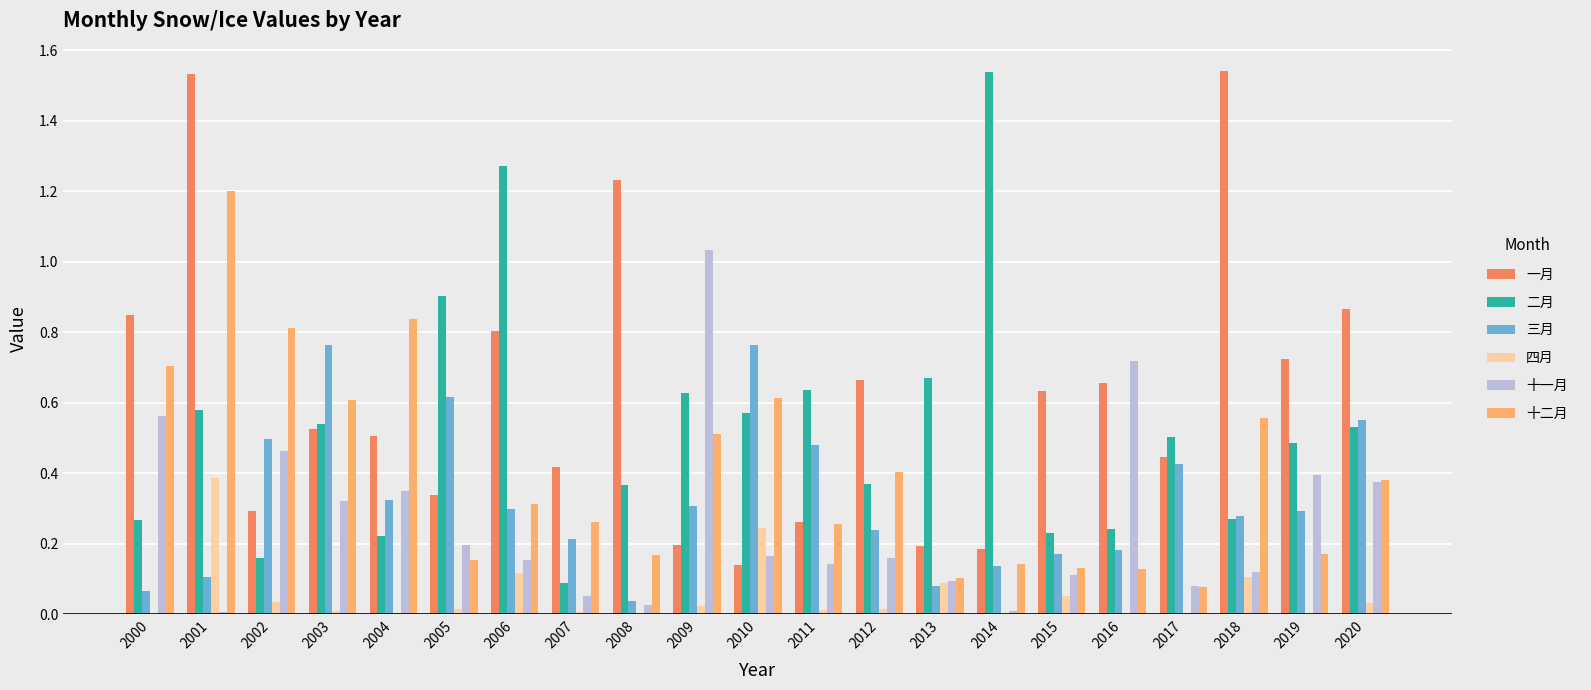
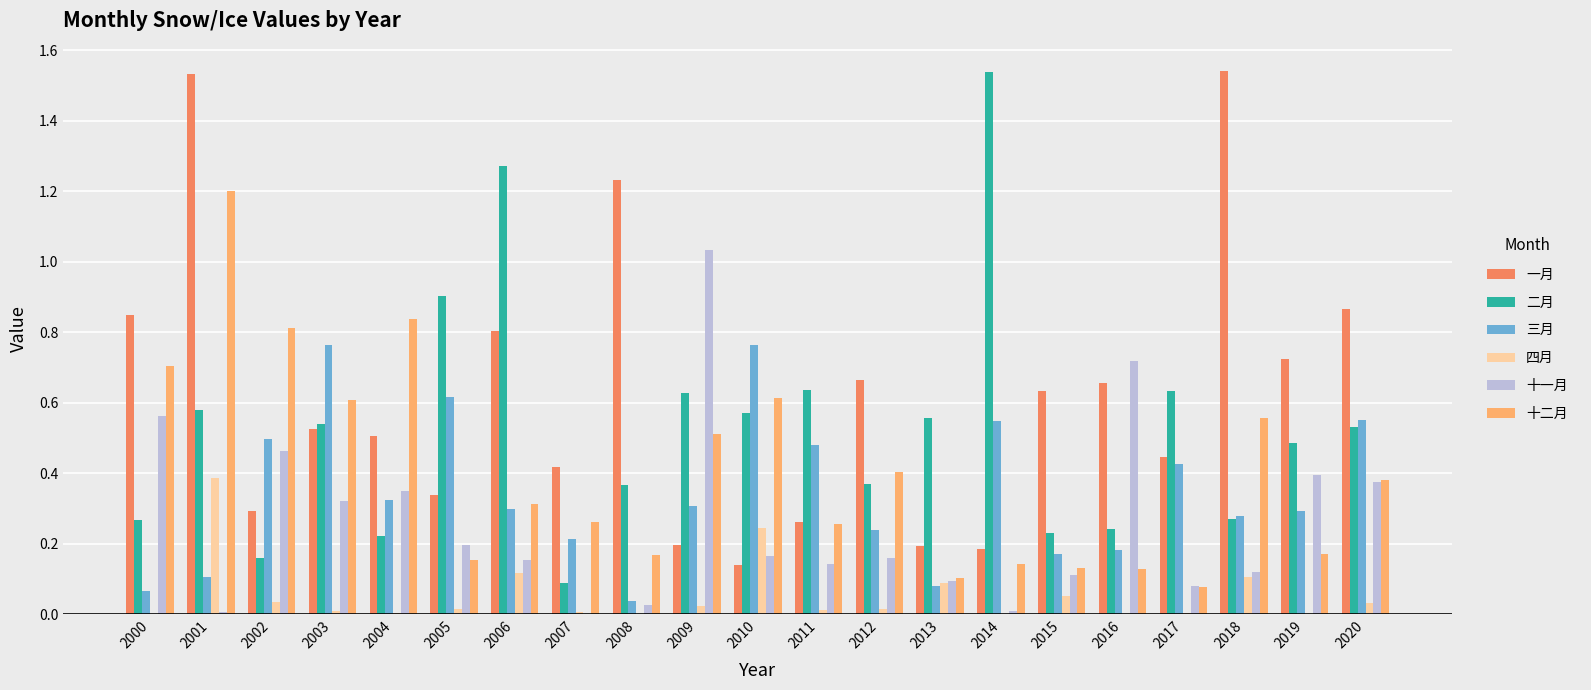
  {
    "二月": {
      "2000": 0.27,
      "2001": 0.58,
      "2002": 0.16,
      "2003": 0.54,
      "2004": 0.22,
      "2005": 0.90,
      "2006": 1.27,
      "2007": 0.09,
      "2008": 0.37,
      "2009": 0.63,
      "2010": 0.57,
      "2011": 0.64,
      "2012": 0.37,
-     "2013": 0.67,
+     "2013": 0.56,
      "2014": 1.54,
      "2015": 0.23,
      "2016": 0.24,
-     "2017": 0.50,
+     "2017": 0.63,
      "2018": 0.27,
      "2019": 0.49,
      "2020": 0.53
    },
    "三月": {
      "2000": 0.07,
      "2001": 0.10,
      "2002": 0.50,
      "2003": 0.76,
      "2004": 0.32,
      "2005": 0.62,
      "2006": 0.30,
      "2007": 0.21,
      "2008": 0.04,
      "2009": 0.31,
      "2010": 0.76,
      "2011": 0.48,
      "2012": 0.24,
      "2013": 0.08,
-     "2014": 0.14,
+     "2014": 0.55,
      "2015": 0.17,
      "2016": 0.18,
      "2017": 0.43,
      "2018": 0.28,
      "2019": 0.29,
      "2020": 0.55
    },
    "四月": {
      "2001": 0.39,
      "2002": 0.04,
      "2003": 0.01,
      "2005": 0.01,
      "2006": 0.12,
      "2009": 0.02,
      "2010": 0.25,
      "2011": 0.01,
      "2012": 0.02,
      "2013": 0.09,
      "2015": 0.05,
      "2018": 0.10,
      "2019": 0.00,
      "2020": 0.03
    },
    "十一月": {
      "2000": 0.56,
      "2001": 0.01,
      "2002": 0.46,
      "2003": 0.32,
      "2004": 0.35,
      "2005": 0.20,
      "2006": 0.15,
-     "2007": 0.05,
+     "2007": 0.00,
      "2008": 0.03,
      "2009": 1.03,
      "2010": 0.16,
      "2011": 0.14,
      "2012": 0.16,
      "2013": 0.10,
      "2014": 0.01,
      "2015": 0.11,
      "2016": 0.72,
      "2017": 0.08,
      "2018": 0.12,
      "2019": 0.39,
      "2020": 0.38
    }
  }
